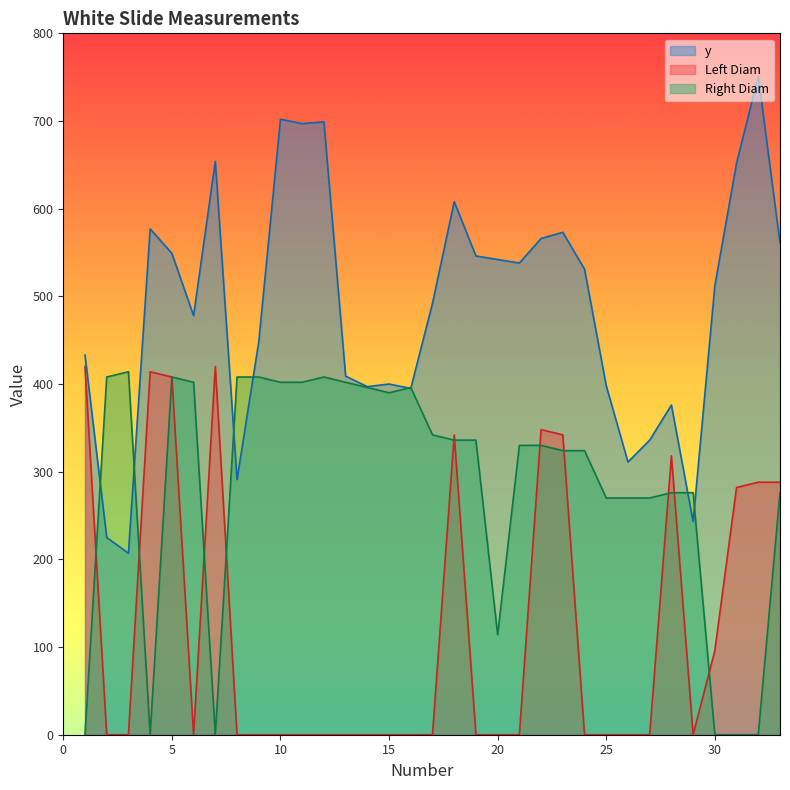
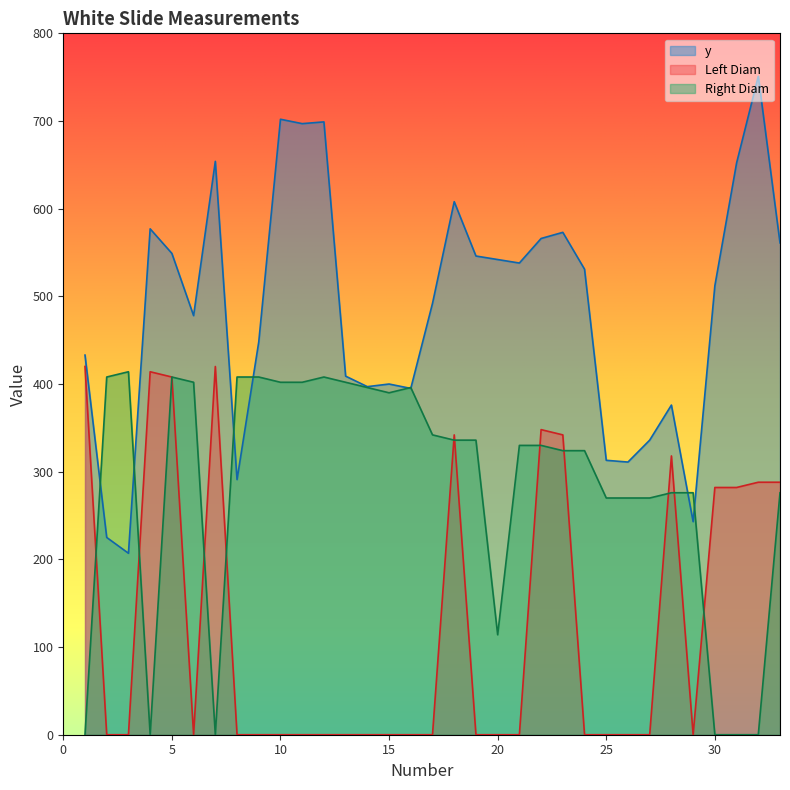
  {
    "y": {
      "5": 550,
      "10": 700,
      "15": 400,
      "20": 540,
-     "25": 400,
+     "25": 310,
      "30": 510
    },
    "Left Diam": {
      "10": 0,
      "15": 0,
      "20": 0,
      "25": 0,
-     "30": 100
+     "30": 280
    },
    "Right Diam": {
      "10": 400,
      "15": 390,
      "20": 110,
      "25": 270,
      "30": 0
    }
  }
